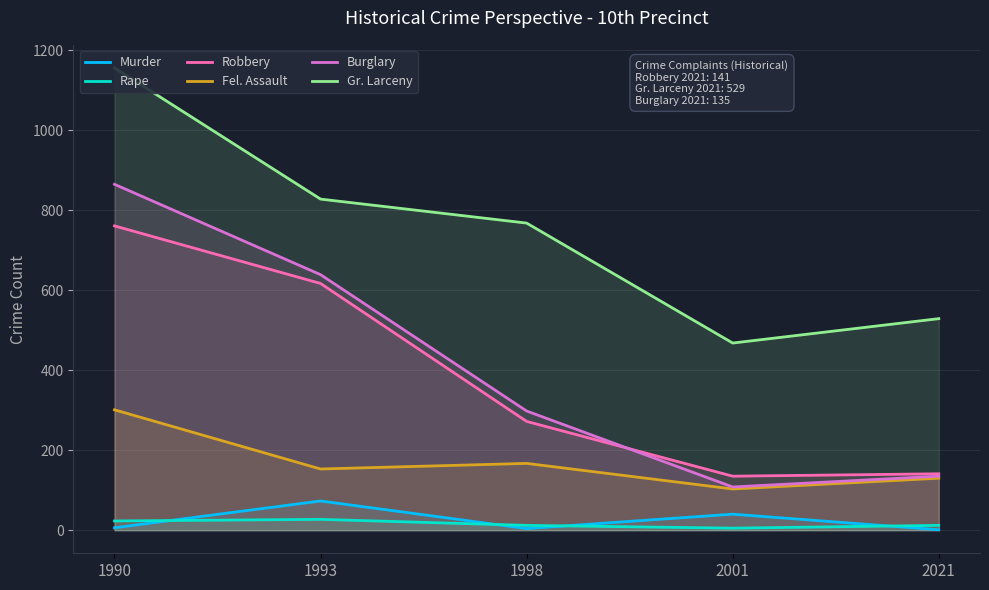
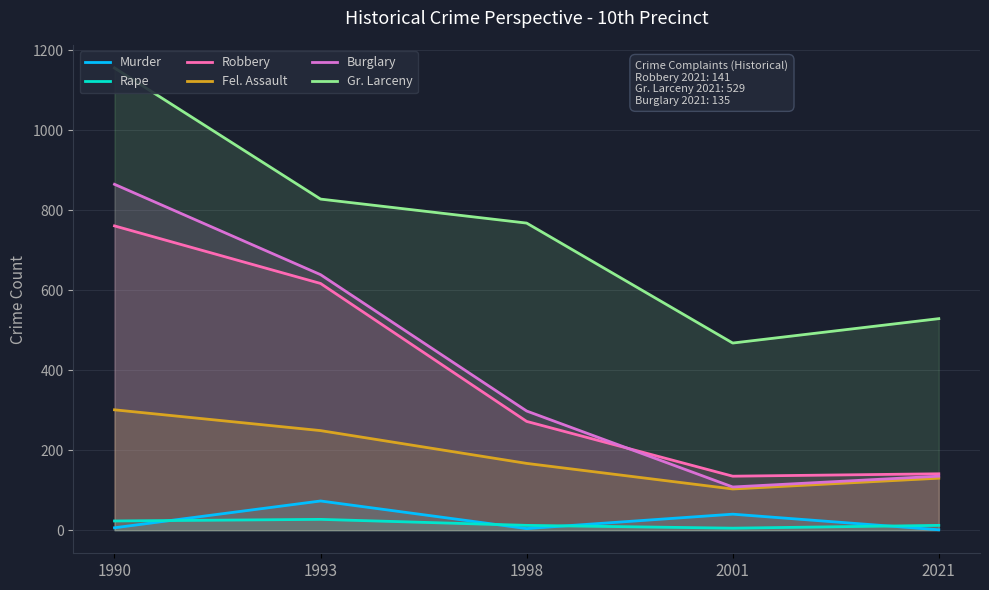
  {
    "Murder": {
      "1990": 10,
      "1993": 70,
      "1998": 0,
      "2001": 40,
      "2021": 0
    },
    "Rape": {
      "1990": 20,
      "1993": 30,
      "1998": 10,
      "2001": 10,
      "2021": 10
    },
    "Fel. Assault": {
      "1990": 300,
-     "1993": 150,
+     "1993": 250,
      "1998": 170
    },
    "Gr. Larceny": {
      "1993": 830,
      "1998": 770,
      "2001": 470,
      "2021": 530
    }
  }
